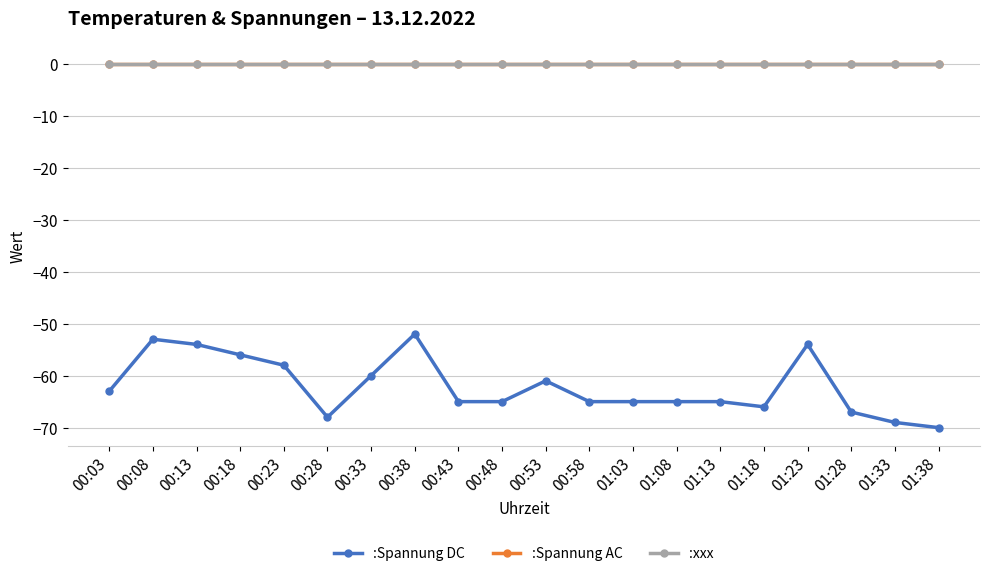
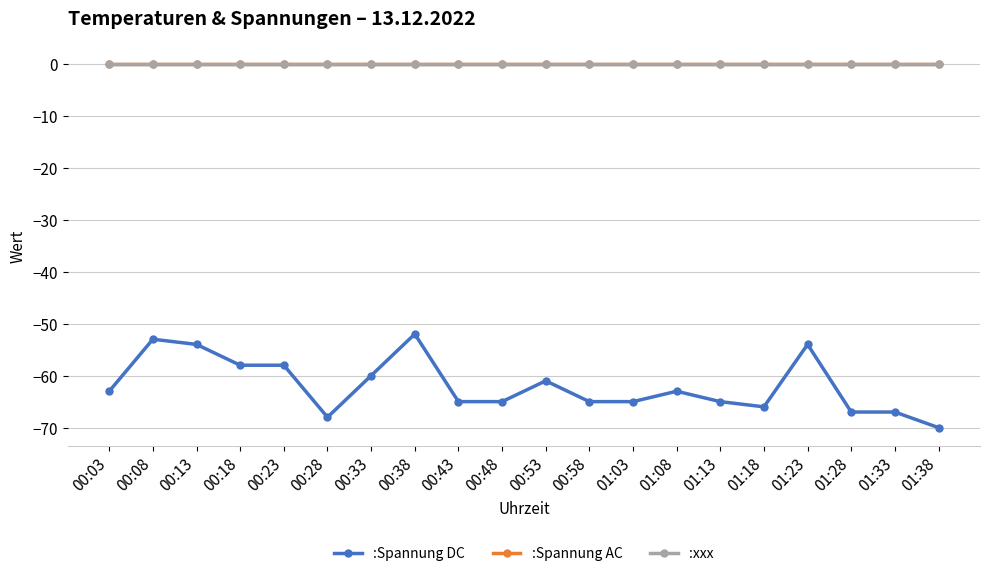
  {
    ":Spannung DC": {
      "00:03": -63,
      "00:08": -53,
      "00:13": -54,
-     "00:18": -56,
+     "00:18": -58,
      "00:23": -58,
      "00:28": -68,
      "00:33": -60,
      "00:38": -52,
      "00:43": -65,
      "00:48": -65,
      "00:53": -61,
      "00:58": -65,
      "01:03": -65,
-     "01:08": -65,
+     "01:08": -63,
      "01:13": -65,
      "01:18": -66,
      "01:23": -54,
      "01:28": -67,
-     "01:33": -69,
+     "01:33": -67,
      "01:38": -70
    },
    ":xxx": {
      "00:03": 0,
      "00:08": 0,
      "00:13": 0,
      "00:18": 0,
      "00:23": 0,
      "00:28": 0,
      "00:33": 0,
      "00:38": 0,
      "00:43": 0,
      "00:48": 0,
      "00:53": 0,
      "00:58": 0,
      "01:03": 0,
      "01:08": 0,
      "01:13": 0,
      "01:18": 0,
      "01:23": 0,
      "01:28": 0,
      "01:33": 0,
      "01:38": 0
    }
  }
